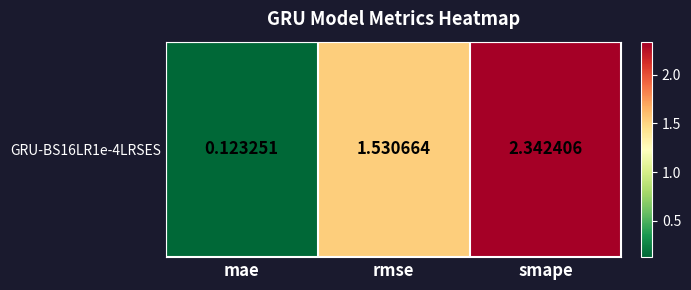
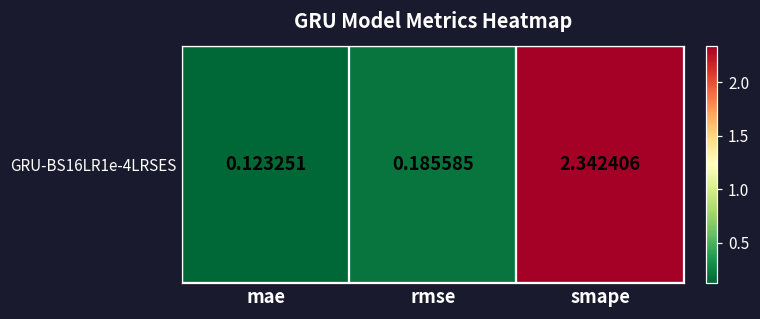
  {
    "GRU-BS16LR1e-4LRSES": {
      "mae": 0.123251,
-     "rmse": 1.530664,
+     "rmse": 0.185585,
      "smape": 2.342406
    }
  }
